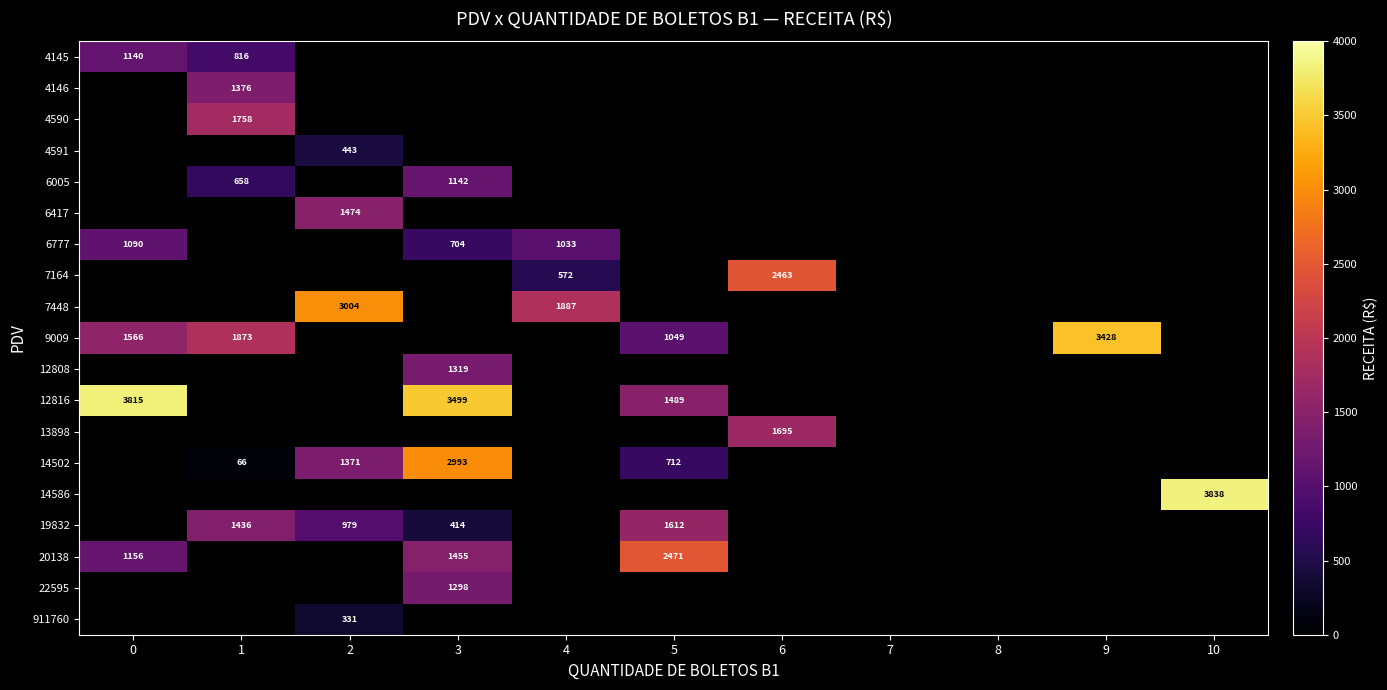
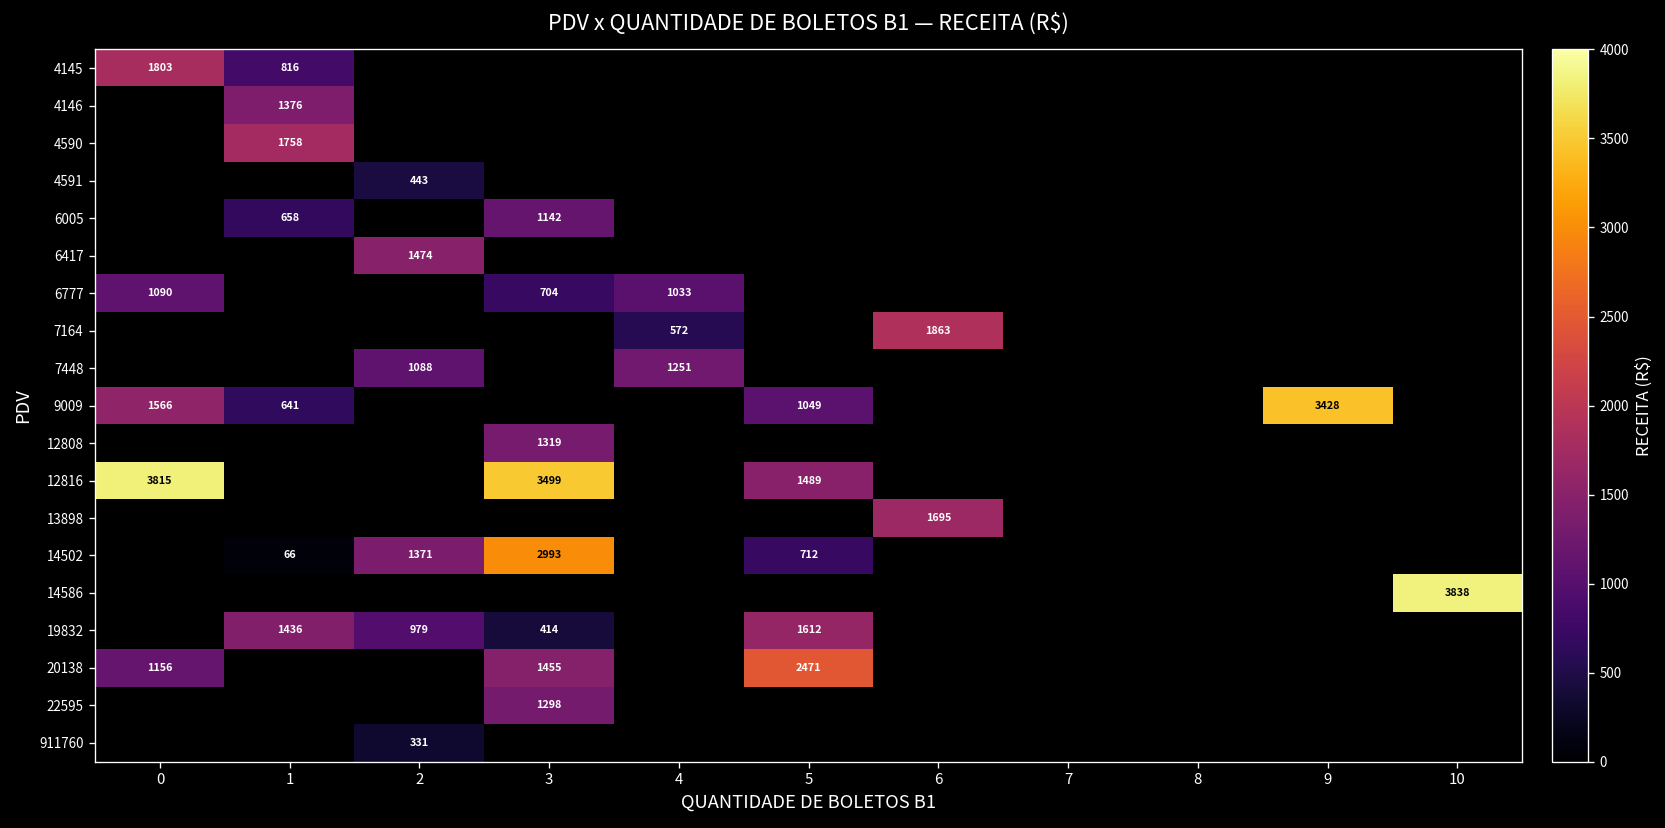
  {
    "4145": {
-     "0": 1140,
+     "0": 1803,
      "1": 816
    },
    "4146": {
      "1": 1376
    },
    "4590": {
      "1": 1758
    },
    "4591": {
      "2": 443
    },
    "6005": {
      "1": 658,
      "3": 1142
    },
    "6417": {
      "2": 1474
    },
    "6777": {
      "0": 1090,
      "3": 704,
      "4": 1033
    },
    "7164": {
      "4": 572,
-     "6": 2463
+     "6": 1863
    },
    "7448": {
-     "2": 3004,
-     "4": 1887
+     "2": 1088,
+     "4": 1251
    },
    "9009": {
      "0": 1566,
-     "1": 1873,
+     "1": 641,
      "5": 1049,
      "9": 3428
    },
    "12808": {
      "3": 1319
    },
    "12816": {
      "0": 3815,
      "3": 3499,
      "5": 1489
    },
    "13898": {
      "6": 1695
    },
    "14502": {
      "1": 66,
      "2": 1371,
      "3": 2993,
      "5": 712
    },
    "14586": {
      "10": 3838
    },
    "19832": {
      "1": 1436,
      "2": 979,
      "3": 414,
      "5": 1612
    },
    "20138": {
      "0": 1156,
      "3": 1455,
      "5": 2471
    },
    "22595": {
      "3": 1298
    },
    "911760": {
      "2": 331
    }
  }
